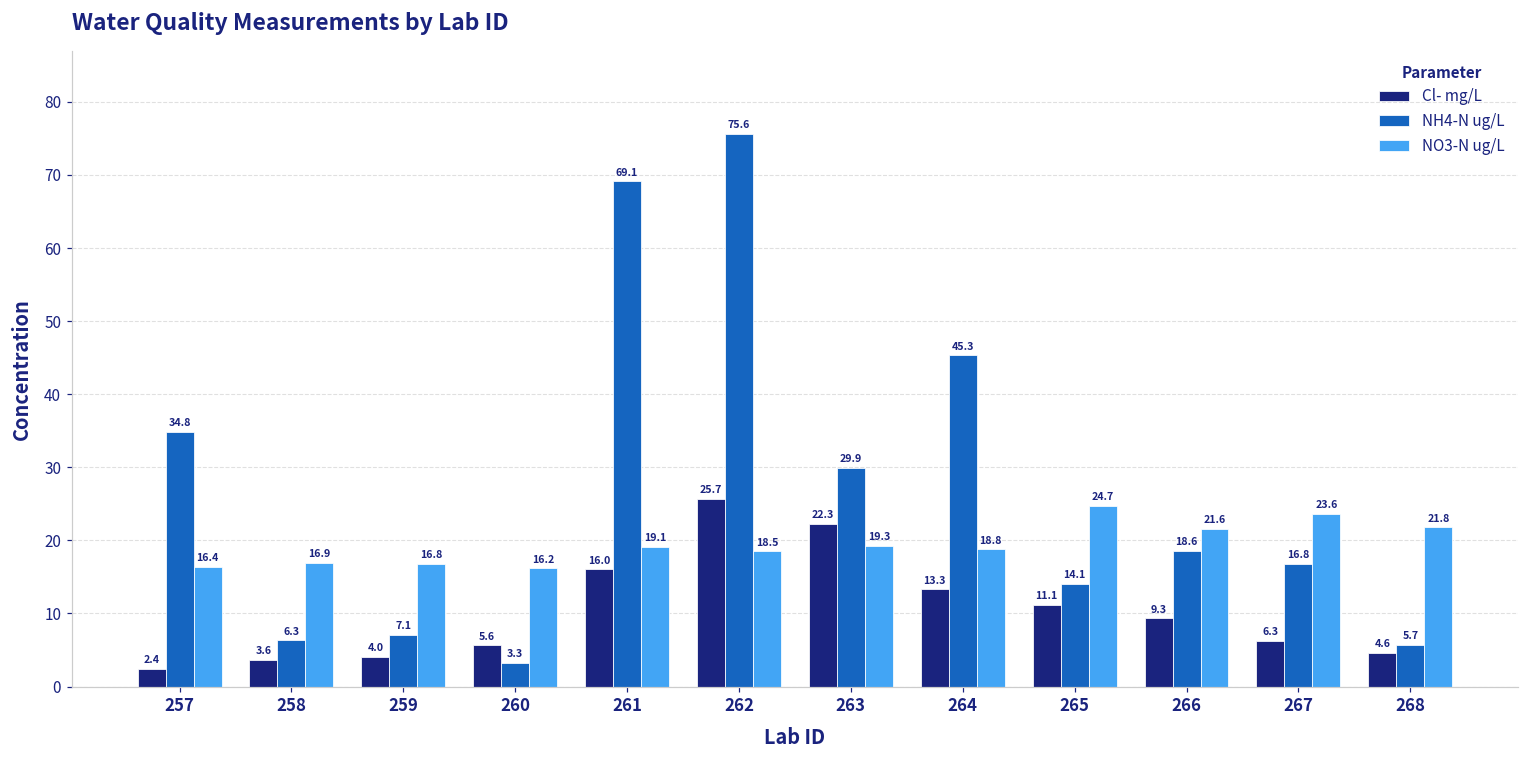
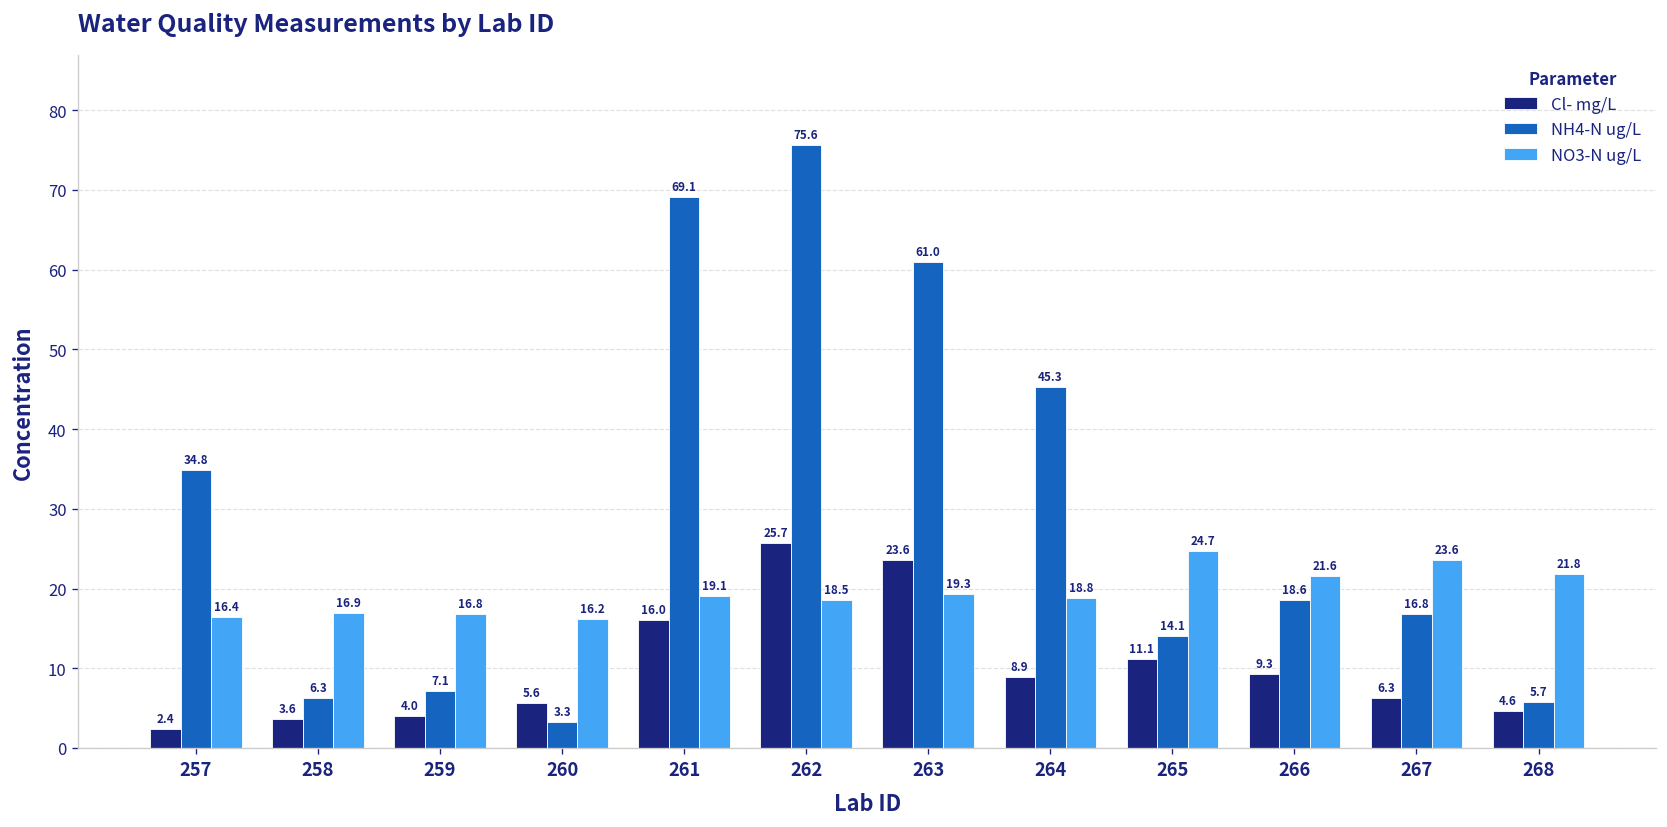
  {
    "Cl- mg/L": {
      "257": 2.4,
      "258": 3.6,
      "259": 4.0,
      "260": 5.6,
      "261": 16.0,
      "262": 25.7,
-     "263": 22.3,
-     "264": 13.3,
+     "263": 23.6,
+     "264": 8.9,
      "265": 11.1,
      "266": 9.3,
      "267": 6.3,
      "268": 4.6
    },
    "NH4-N ug/L": {
      "257": 34.8,
      "258": 6.3,
      "259": 7.1,
      "260": 3.3,
      "261": 69.1,
      "262": 75.6,
-     "263": 29.9,
+     "263": 61.0,
      "264": 45.3,
      "265": 14.1,
      "266": 18.6,
      "267": 16.8,
      "268": 5.7
    },
    "NO3-N ug/L": {
      "257": 16.4,
      "258": 16.9,
      "259": 16.8,
      "260": 16.2,
      "261": 19.1,
      "262": 18.5,
      "263": 19.3,
      "264": 18.8,
      "265": 24.7,
      "266": 21.6,
      "267": 23.6,
      "268": 21.8
    }
  }
